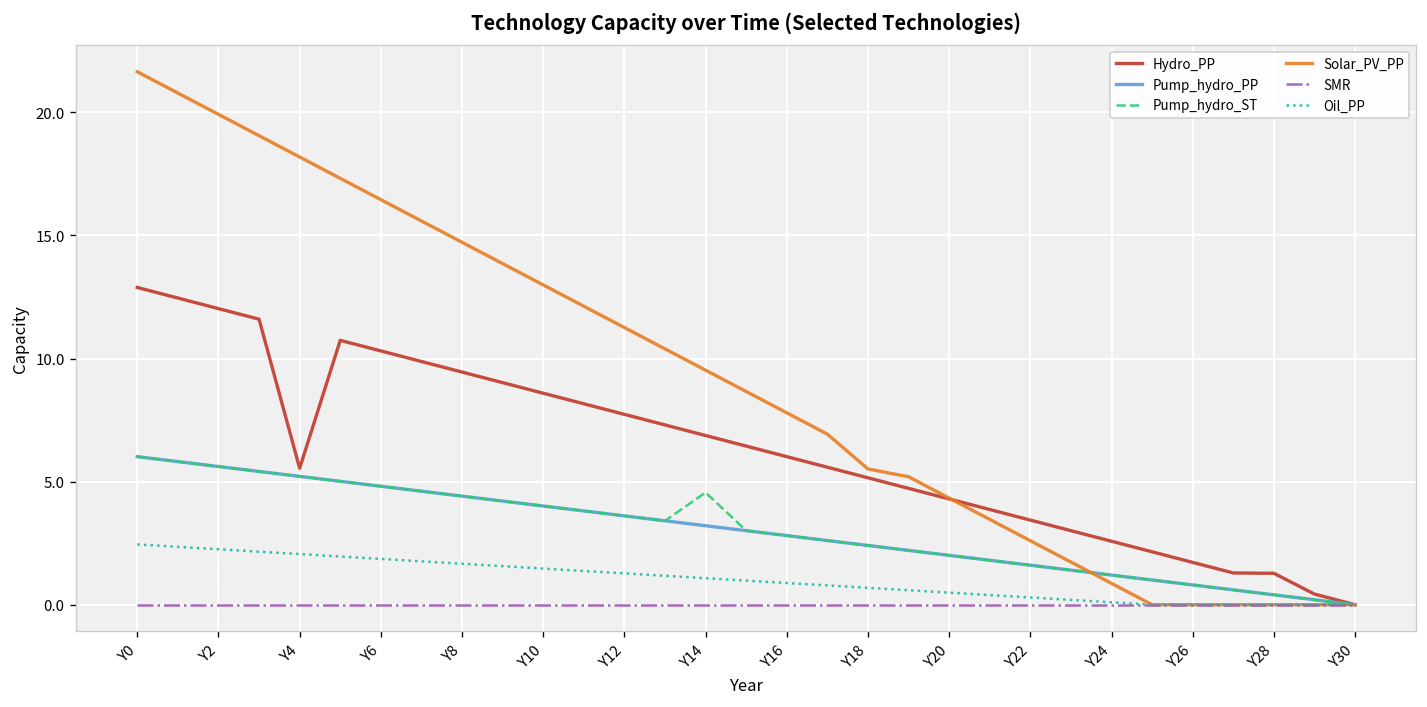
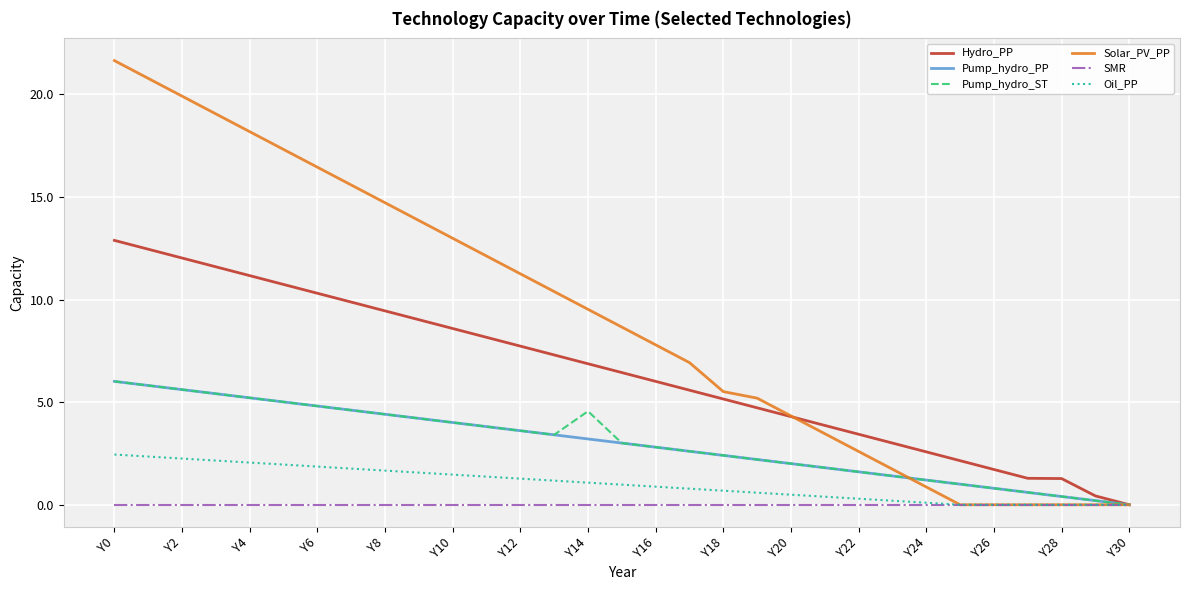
  {
    "Hydro_PP": {
      "Y0": 12.9,
      "Y2": 12.0,
-     "Y4": 5.5,
+     "Y4": 11.2,
      "Y6": 10.3,
      "Y8": 9.5,
      "Y10": 8.6,
      "Y12": 7.7,
      "Y14": 6.9,
      "Y16": 6.0,
      "Y18": 5.2,
      "Y22": 3.4,
      "Y24": 2.6,
      "Y26": 1.7,
      "Y28": 1.3
    },
    "Pump_hydro_PP": {
      "Y14": 3.2
    },
    "Solar_PV_PP": {
      "Y0": 21.7,
      "Y2": 19.9,
      "Y4": 18.2,
      "Y6": 16.5,
      "Y8": 14.7,
      "Y10": 13.0,
      "Y12": 11.3,
      "Y14": 9.5,
      "Y16": 7.8,
      "Y18": 5.5,
      "Y22": 2.6,
      "Y24": 0.9
    },
    "SMR": {
      "Y0": 0.0,
      "Y2": 0.0,
      "Y4": 0.0,
      "Y6": 0.0,
      "Y8": 0.0,
      "Y10": 0.0,
      "Y12": 0.0,
      "Y14": 0.0,
      "Y16": 0.0,
      "Y18": 0.0,
      "Y20": 0.0,
      "Y22": 0.0
    }
  }
